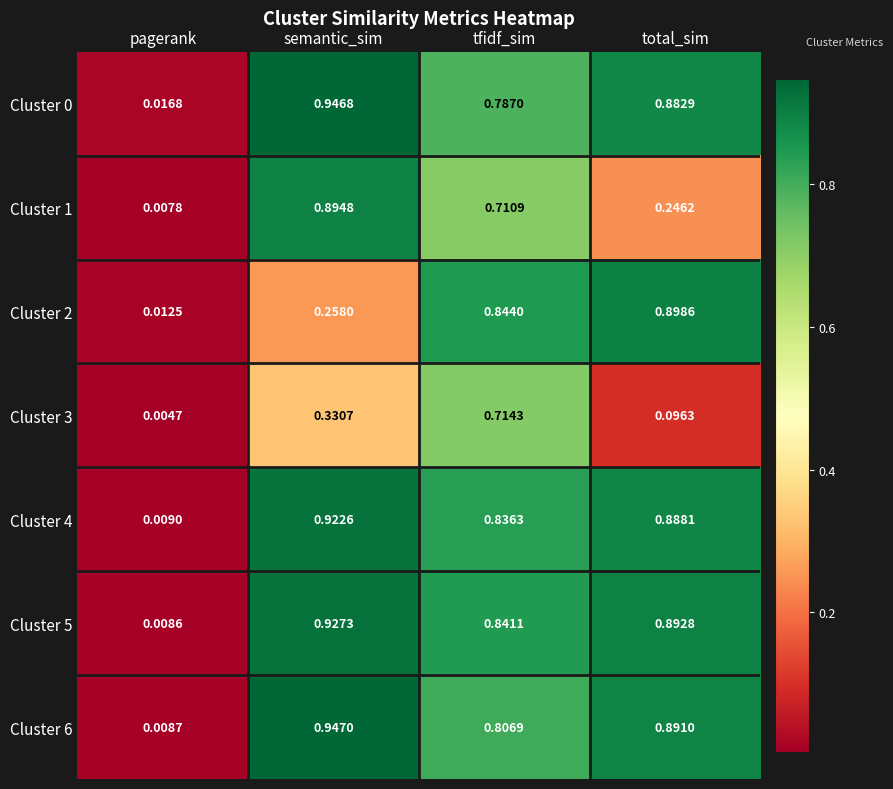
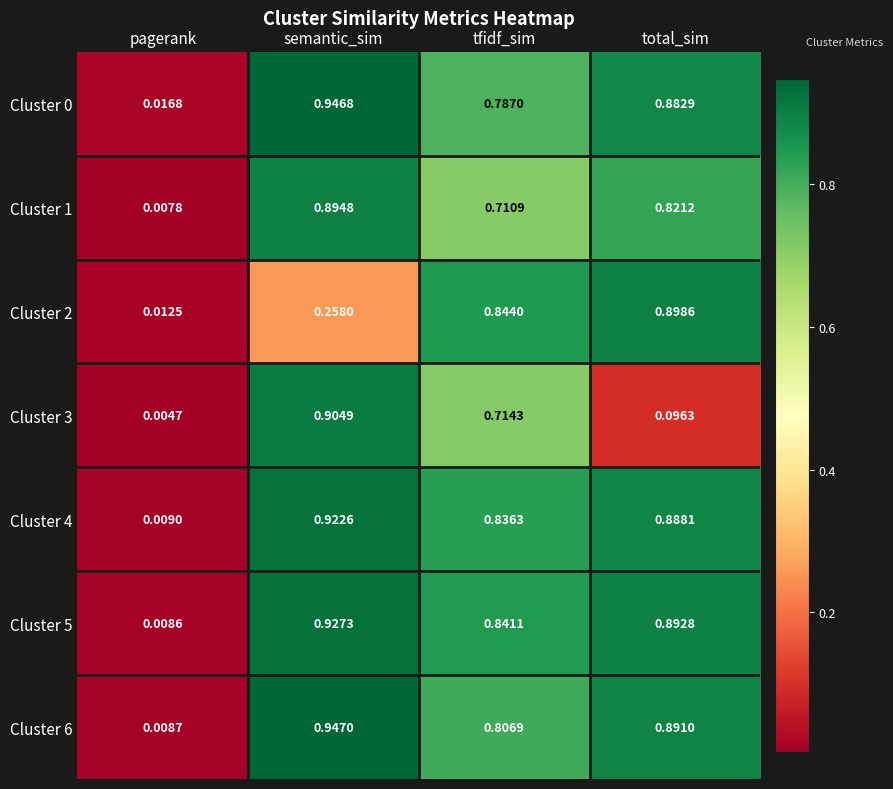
  {
    "Cluster 0": {
      "pagerank": 0.0168,
      "semantic_sim": 0.9468,
      "tfidf_sim": 0.7870,
      "total_sim": 0.8829
    },
    "Cluster 1": {
      "pagerank": 0.0078,
      "semantic_sim": 0.8948,
      "tfidf_sim": 0.7109,
-     "total_sim": 0.2462
+     "total_sim": 0.8212
    },
    "Cluster 2": {
      "pagerank": 0.0125,
      "semantic_sim": 0.2580,
      "tfidf_sim": 0.8440,
      "total_sim": 0.8986
    },
    "Cluster 3": {
      "pagerank": 0.0047,
-     "semantic_sim": 0.3307,
+     "semantic_sim": 0.9049,
      "tfidf_sim": 0.7143,
      "total_sim": 0.0963
    },
    "Cluster 4": {
      "pagerank": 0.0090,
      "semantic_sim": 0.9226,
      "tfidf_sim": 0.8363,
      "total_sim": 0.8881
    },
    "Cluster 5": {
      "pagerank": 0.0086,
      "semantic_sim": 0.9273,
      "tfidf_sim": 0.8411,
      "total_sim": 0.8928
    },
    "Cluster 6": {
      "pagerank": 0.0087,
      "semantic_sim": 0.9470,
      "tfidf_sim": 0.8069,
      "total_sim": 0.8910
    }
  }
